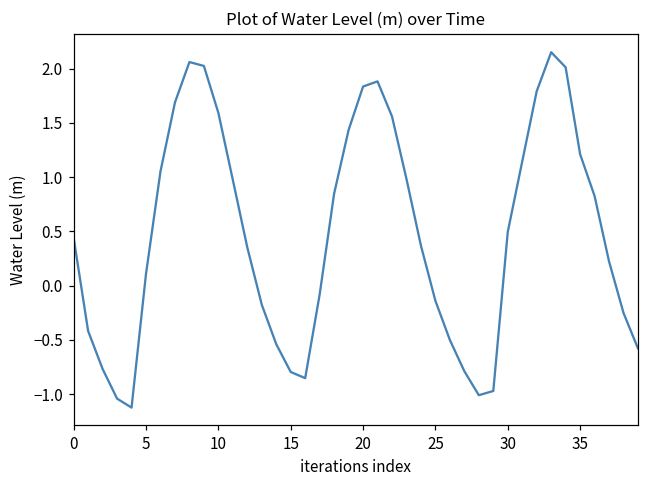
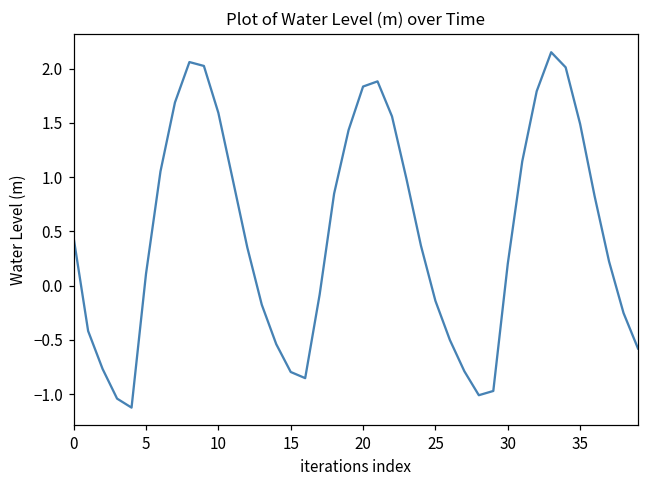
  {
    "0": 0.4,
    "5": 0.1,
    "10": 1.6,
    "15": -0.8,
    "20": 1.8,
    "25": -0.1,
-   "30": 0.5,
-   "35": 1.2
+   "30": 0.2,
+   "35": 1.5
  }
